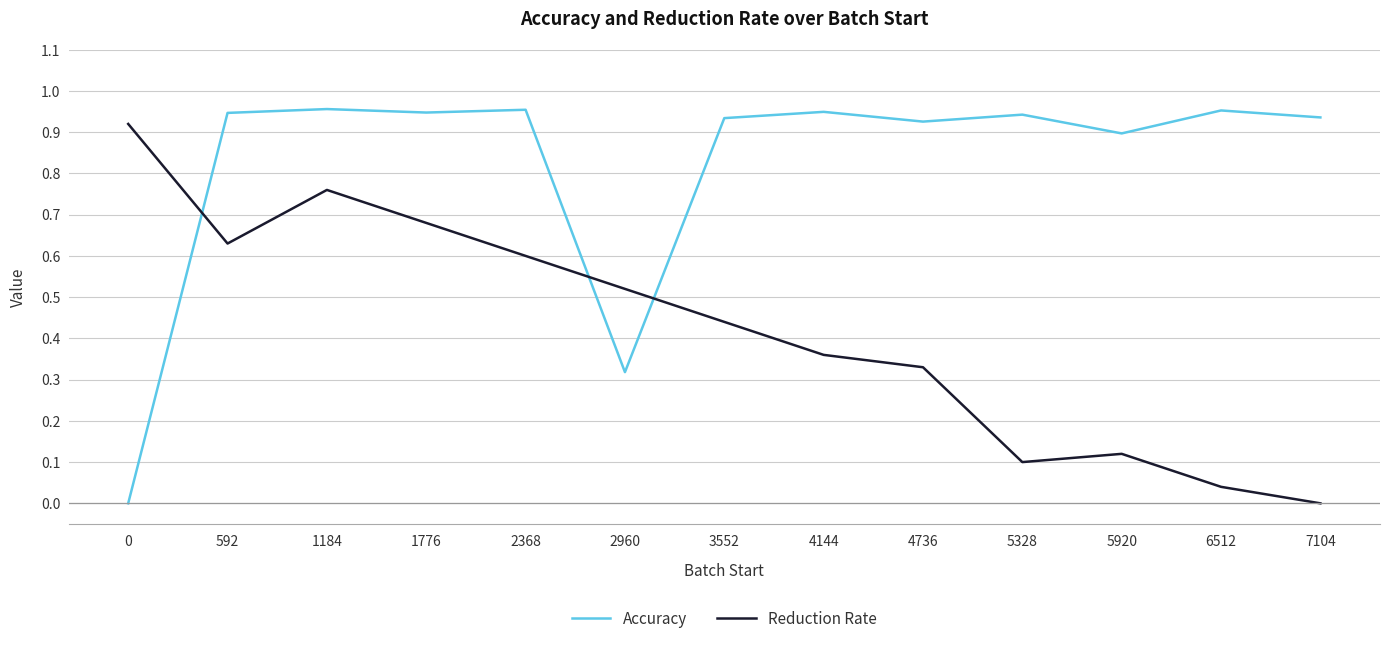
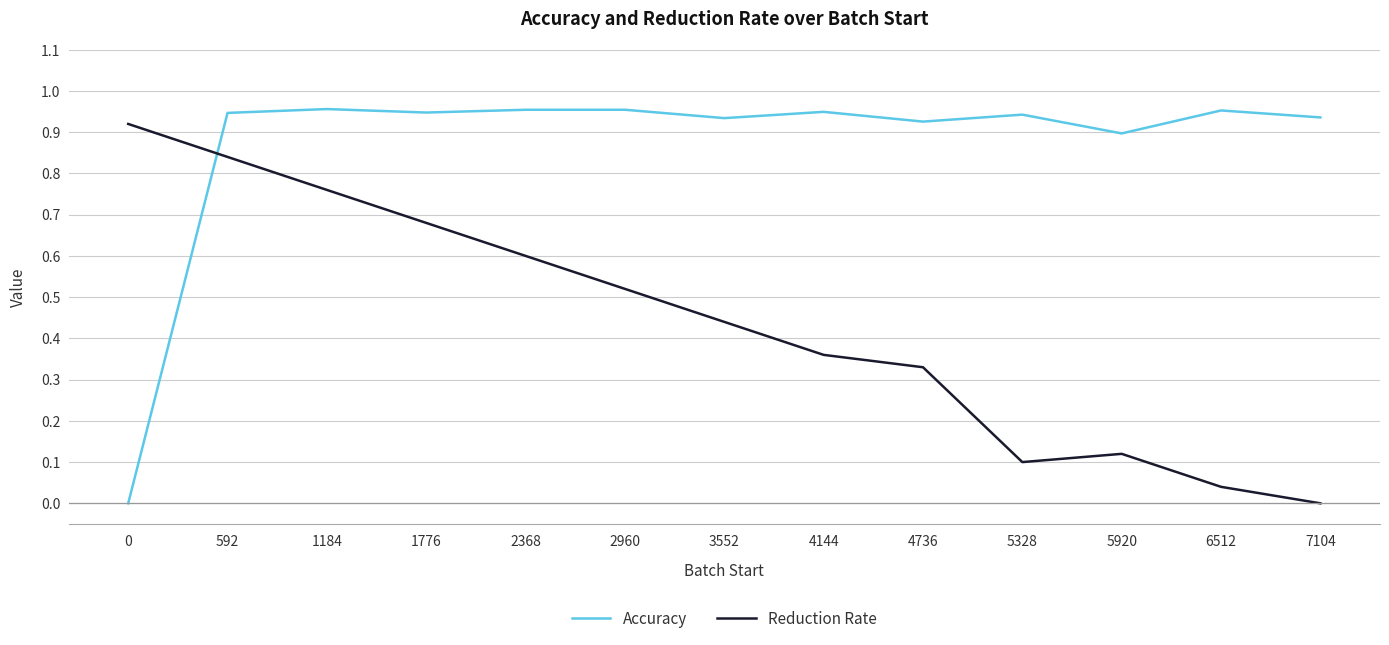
  {
    "Accuracy": {
      "0": 0.00,
      "592": 0.95,
      "1184": 0.96,
      "1776": 0.95,
      "2368": 0.95,
-     "2960": 0.32,
+     "2960": 0.95,
      "3552": 0.93,
      "4144": 0.95,
      "4736": 0.93,
      "5328": 0.94,
      "5920": 0.90,
      "6512": 0.95,
      "7104": 0.94
    },
    "Reduction Rate": {
      "0": 0.92,
-     "592": 0.63,
+     "592": 0.84,
      "1184": 0.76,
      "1776": 0.68,
      "2368": 0.60,
      "2960": 0.52,
      "3552": 0.44,
      "4144": 0.36,
      "4736": 0.33,
      "5328": 0.10,
      "5920": 0.12,
      "6512": 0.04,
      "7104": 0.00
    }
  }
